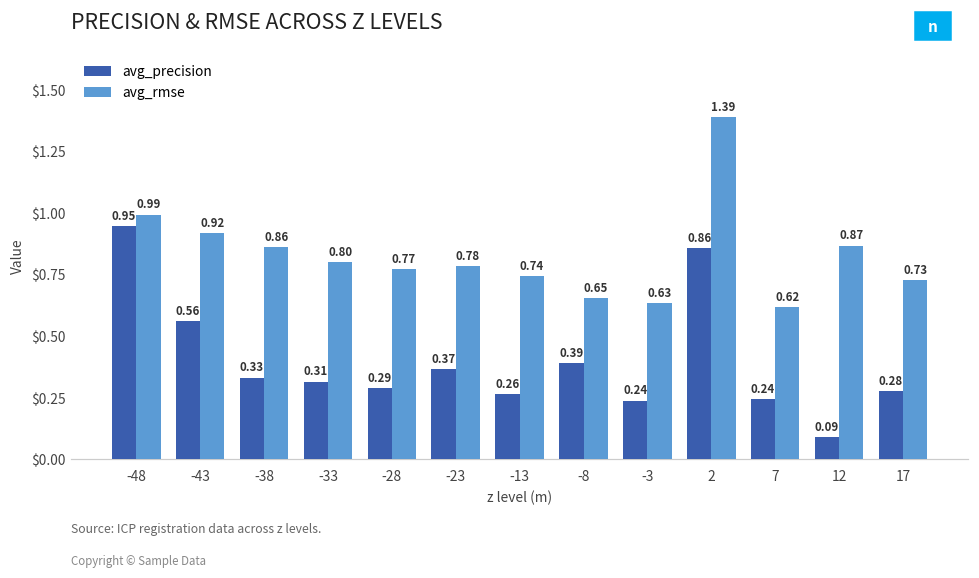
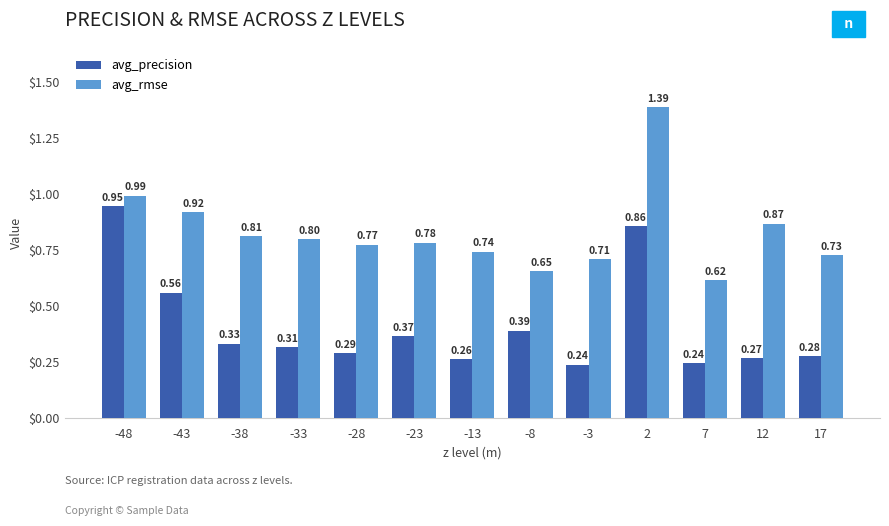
  {
    "avg_precision": {
      "-48": 0.95,
      "-43": 0.56,
      "-38": 0.33,
      "-33": 0.31,
      "-28": 0.29,
      "-23": 0.37,
      "-13": 0.26,
      "-8": 0.39,
      "-3": 0.24,
      "2": 0.86,
      "7": 0.24,
-     "12": 0.09,
+     "12": 0.27,
      "17": 0.28
    },
    "avg_rmse": {
      "-48": 0.99,
      "-43": 0.92,
-     "-38": 0.86,
+     "-38": 0.81,
      "-33": 0.80,
      "-28": 0.77,
      "-23": 0.78,
      "-13": 0.74,
      "-8": 0.65,
-     "-3": 0.63,
+     "-3": 0.71,
      "2": 1.39,
      "7": 0.62,
      "12": 0.87,
      "17": 0.73
    }
  }
